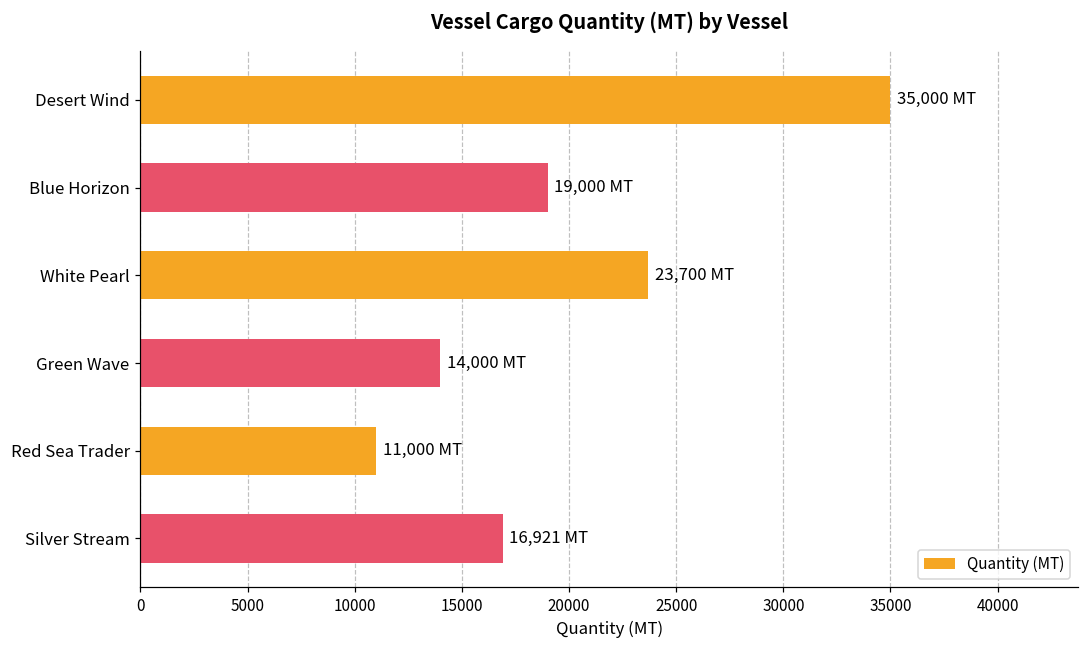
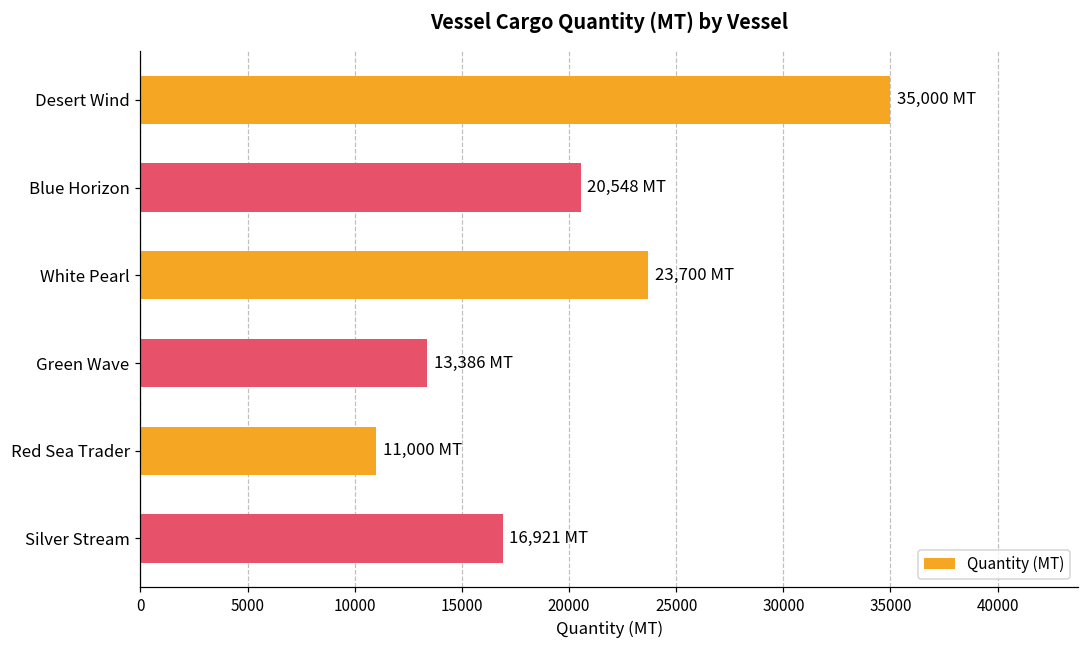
  {
    "Desert Wind": "35,000",
-   "Blue Horizon": "19,000",
+   "Blue Horizon": "20,548",
    "White Pearl": "23,700",
-   "Green Wave": "14,000",
+   "Green Wave": "13,386",
    "Red Sea Trader": "11,000",
    "Silver Stream": "16,921"
  }
